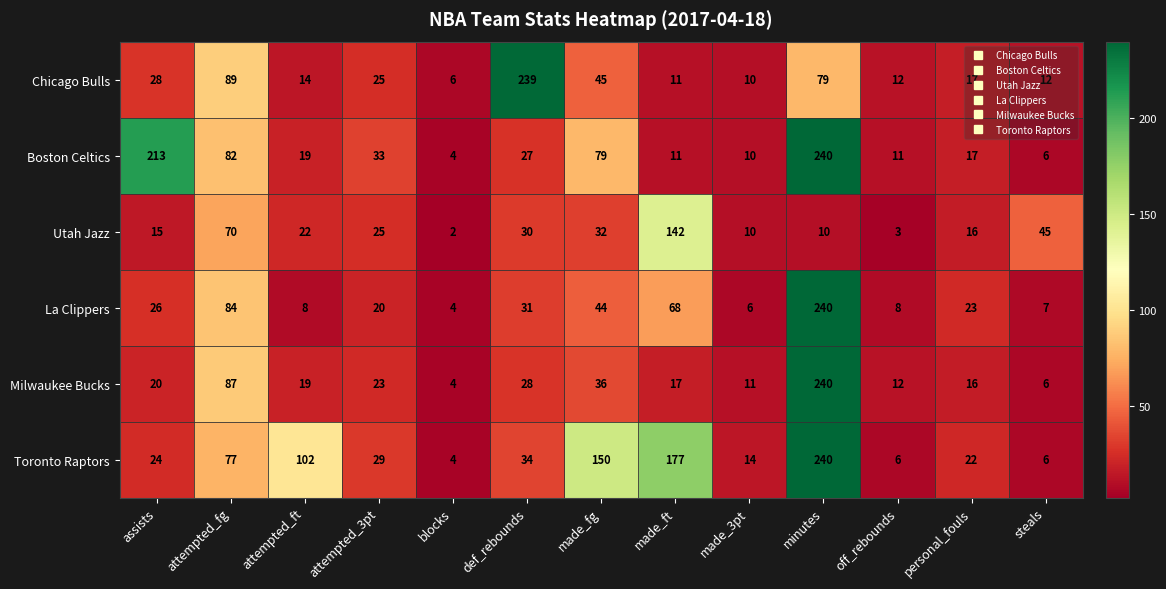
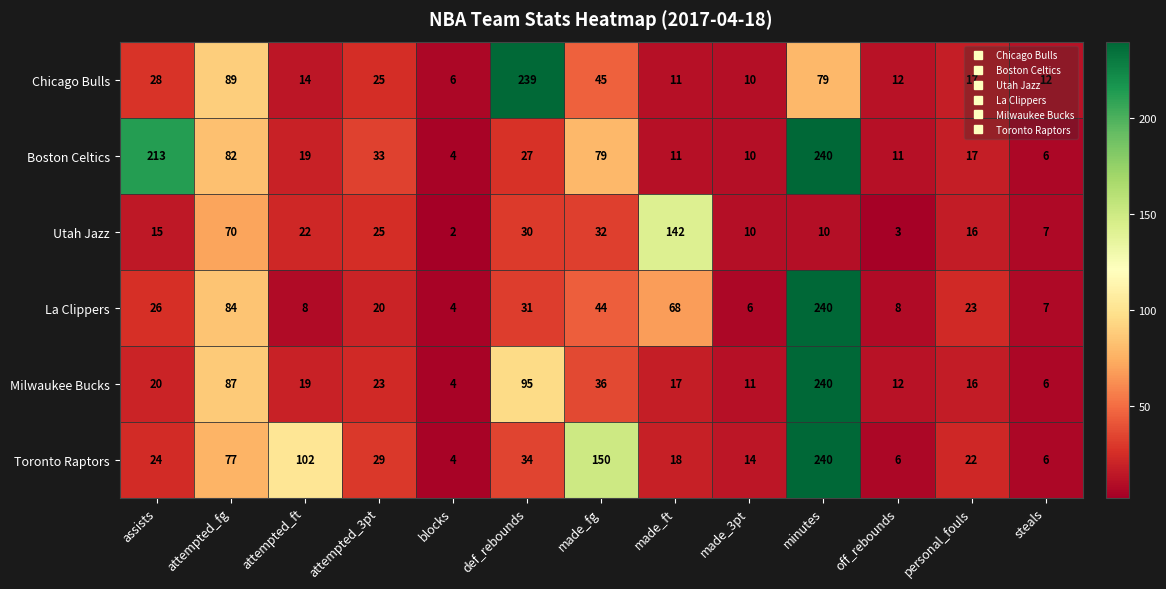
  {
    "Chicago Bulls": {
      "assists": 28,
      "attempted_fg": 89,
      "attempted_ft": 14,
      "attempted_3pt": 25,
      "blocks": 6,
      "def_rebounds": 239,
      "made_fg": 45,
      "made_ft": 11,
      "made_3pt": 10,
      "minutes": 79,
      "off_rebounds": 12
    },
    "Boston Celtics": {
      "assists": 213,
      "attempted_fg": 82,
      "attempted_ft": 19,
      "attempted_3pt": 33,
      "blocks": 4,
      "def_rebounds": 27,
      "made_fg": 79,
      "made_ft": 11,
      "made_3pt": 10,
      "minutes": 240,
      "off_rebounds": 11,
      "personal_fouls": 17,
      "steals": 6
    },
    "Utah Jazz": {
      "assists": 15,
      "attempted_fg": 70,
      "attempted_ft": 22,
      "attempted_3pt": 25,
      "blocks": 2,
      "def_rebounds": 30,
      "made_fg": 32,
      "made_ft": 142,
      "made_3pt": 10,
      "minutes": 10,
      "off_rebounds": 3,
      "personal_fouls": 16,
-     "steals": 45
+     "steals": 7
    },
    "La Clippers": {
      "assists": 26,
      "attempted_fg": 84,
      "attempted_ft": 8,
      "attempted_3pt": 20,
      "blocks": 4,
      "def_rebounds": 31,
      "made_fg": 44,
      "made_ft": 68,
      "made_3pt": 6,
      "minutes": 240,
      "off_rebounds": 8,
      "personal_fouls": 23,
      "steals": 7
    },
    "Milwaukee Bucks": {
      "assists": 20,
      "attempted_fg": 87,
      "attempted_ft": 19,
      "attempted_3pt": 23,
      "blocks": 4,
-     "def_rebounds": 28,
+     "def_rebounds": 95,
      "made_fg": 36,
      "made_ft": 17,
      "made_3pt": 11,
      "minutes": 240,
      "off_rebounds": 12,
      "personal_fouls": 16,
      "steals": 6
    },
    "Toronto Raptors": {
      "assists": 24,
      "attempted_fg": 77,
      "attempted_ft": 102,
      "attempted_3pt": 29,
      "blocks": 4,
      "def_rebounds": 34,
      "made_fg": 150,
-     "made_ft": 177,
+     "made_ft": 18,
      "made_3pt": 14,
      "minutes": 240,
      "off_rebounds": 6,
      "personal_fouls": 22,
      "steals": 6
    }
  }
